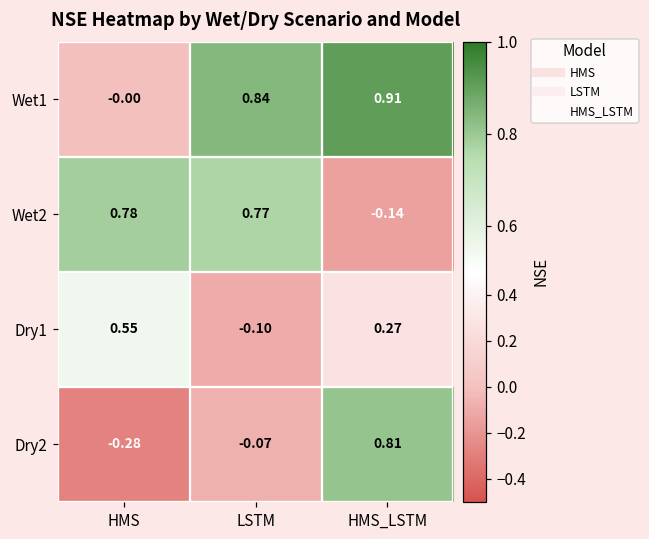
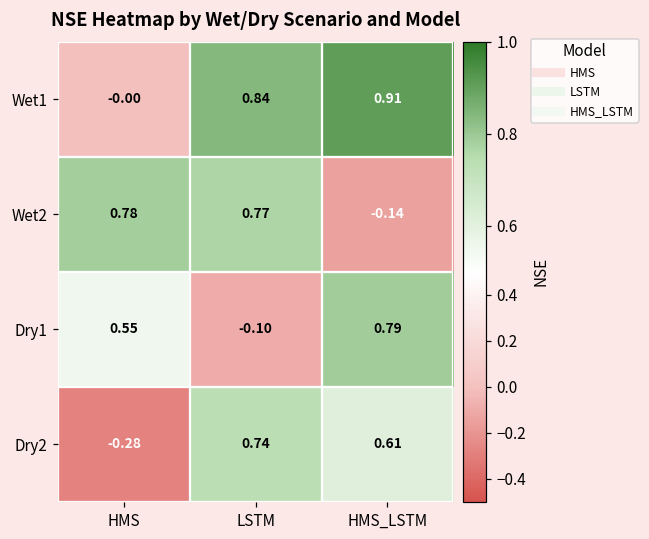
  {
    "Wet1": {
      "HMS": -0.00,
      "LSTM": 0.84,
      "HMS_LSTM": 0.91
    },
    "Wet2": {
      "HMS": 0.78,
      "LSTM": 0.77,
      "HMS_LSTM": -0.14
    },
    "Dry1": {
      "HMS": 0.55,
      "LSTM": -0.10,
-     "HMS_LSTM": 0.27
+     "HMS_LSTM": 0.79
    },
    "Dry2": {
      "HMS": -0.28,
-     "LSTM": -0.07,
-     "HMS_LSTM": 0.81
+     "LSTM": 0.74,
+     "HMS_LSTM": 0.61
    }
  }
